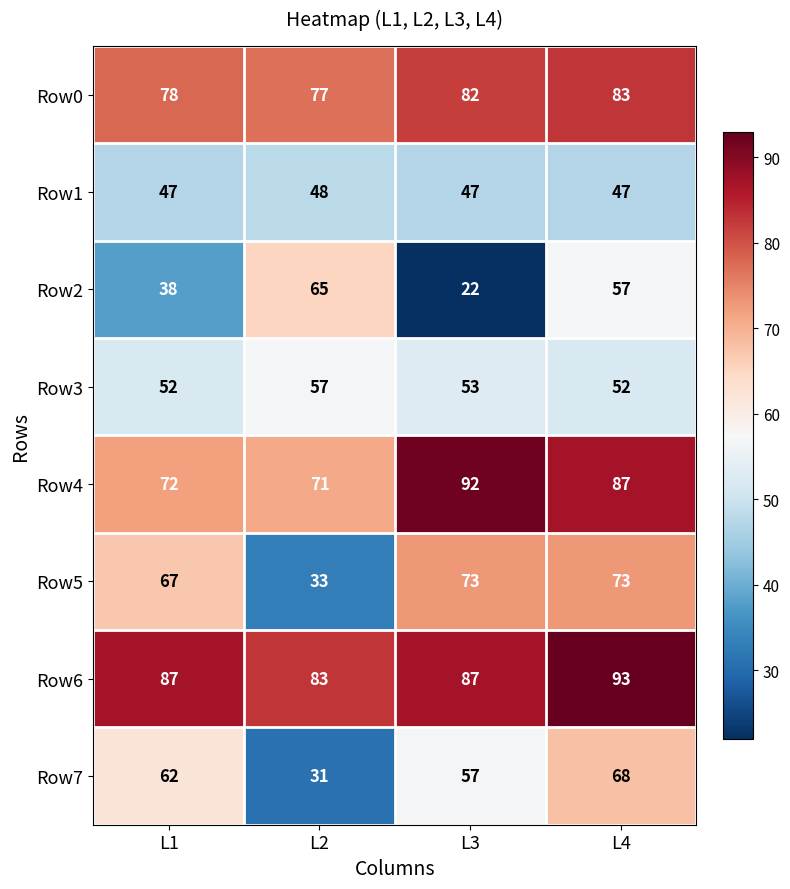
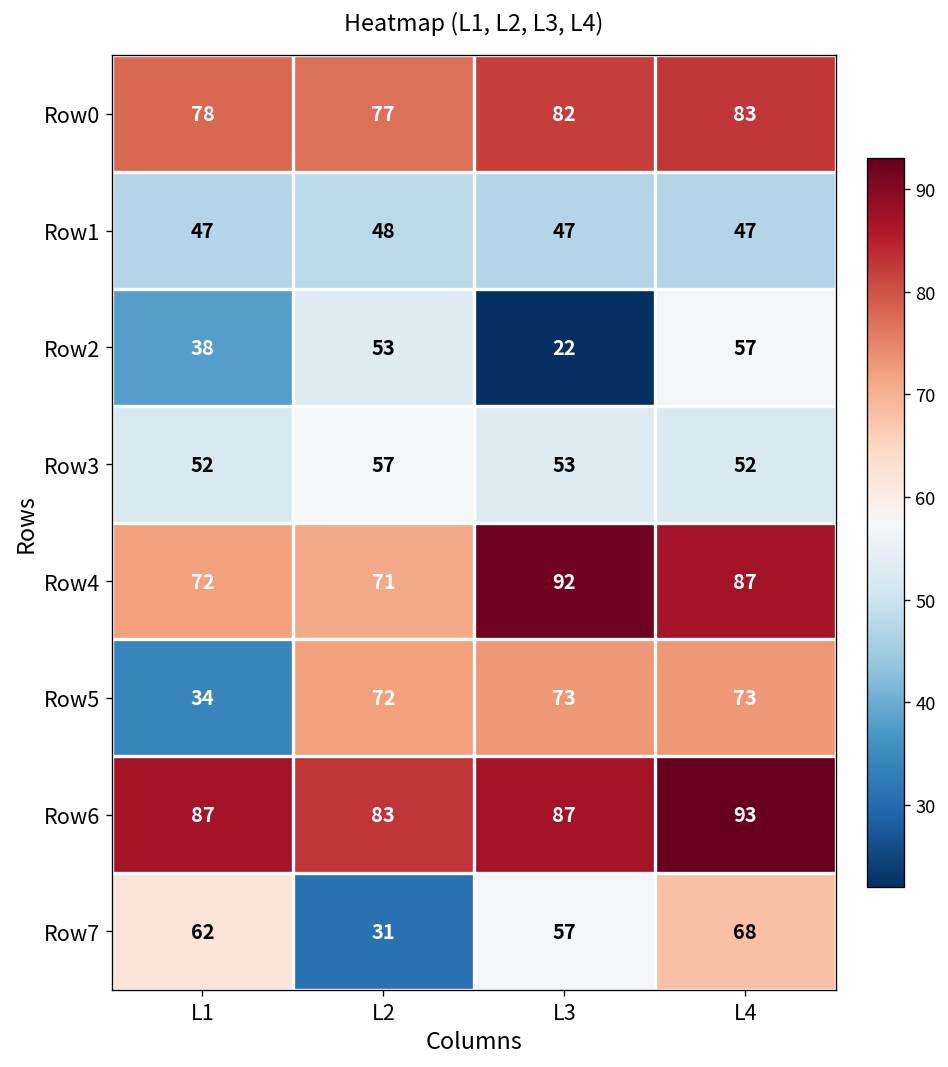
  {
    "Row0": {
      "L1": 78,
      "L2": 77,
      "L3": 82,
      "L4": 83
    },
    "Row1": {
      "L1": 47,
      "L2": 48,
      "L3": 47,
      "L4": 47
    },
    "Row2": {
      "L1": 38,
-     "L2": 65,
+     "L2": 53,
      "L3": 22,
      "L4": 57
    },
    "Row3": {
      "L1": 52,
      "L2": 57,
      "L3": 53,
      "L4": 52
    },
    "Row4": {
      "L1": 72,
      "L2": 71,
      "L3": 92,
      "L4": 87
    },
    "Row5": {
-     "L1": 67,
-     "L2": 33,
+     "L1": 34,
+     "L2": 72,
      "L3": 73,
      "L4": 73
    },
    "Row6": {
      "L1": 87,
      "L2": 83,
      "L3": 87,
      "L4": 93
    },
    "Row7": {
      "L1": 62,
      "L2": 31,
      "L3": 57,
      "L4": 68
    }
  }
